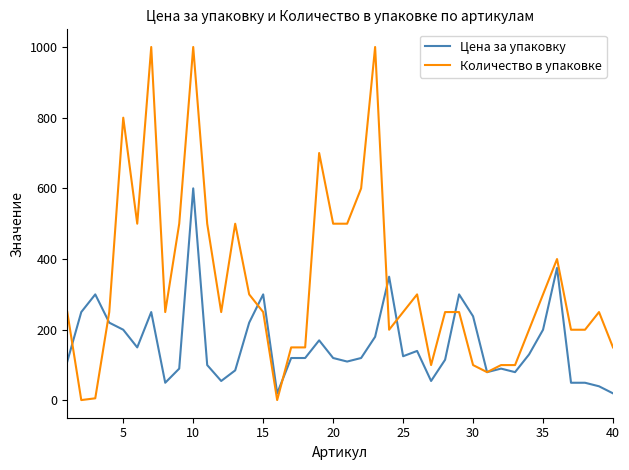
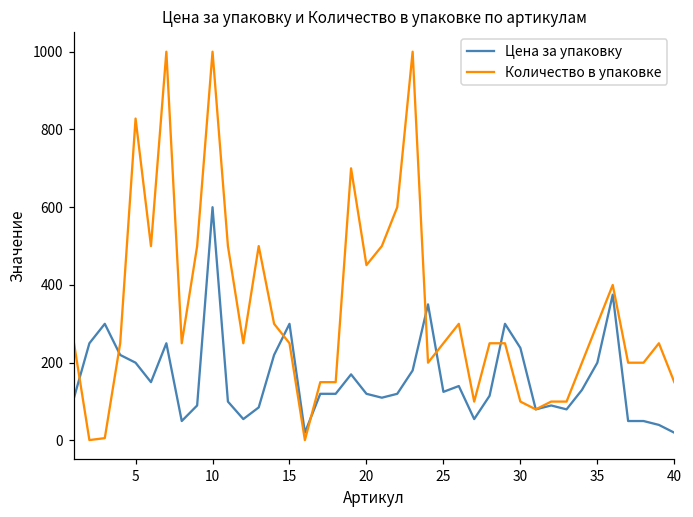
  {
    "Цена за упаковку": {
      "5": 200,
      "10": 600,
      "15": 300,
      "20": 120,
      "25": 130,
      "30": 240,
      "35": 200,
      "40": 20
    },
    "Количество в упаковке": {
-     "5": 800,
+     "5": 830,
      "10": 1000,
      "15": 250,
-     "20": 500,
+     "20": 450,
      "25": 250,
      "30": 100,
      "35": 300,
      "40": 150
    }
  }
